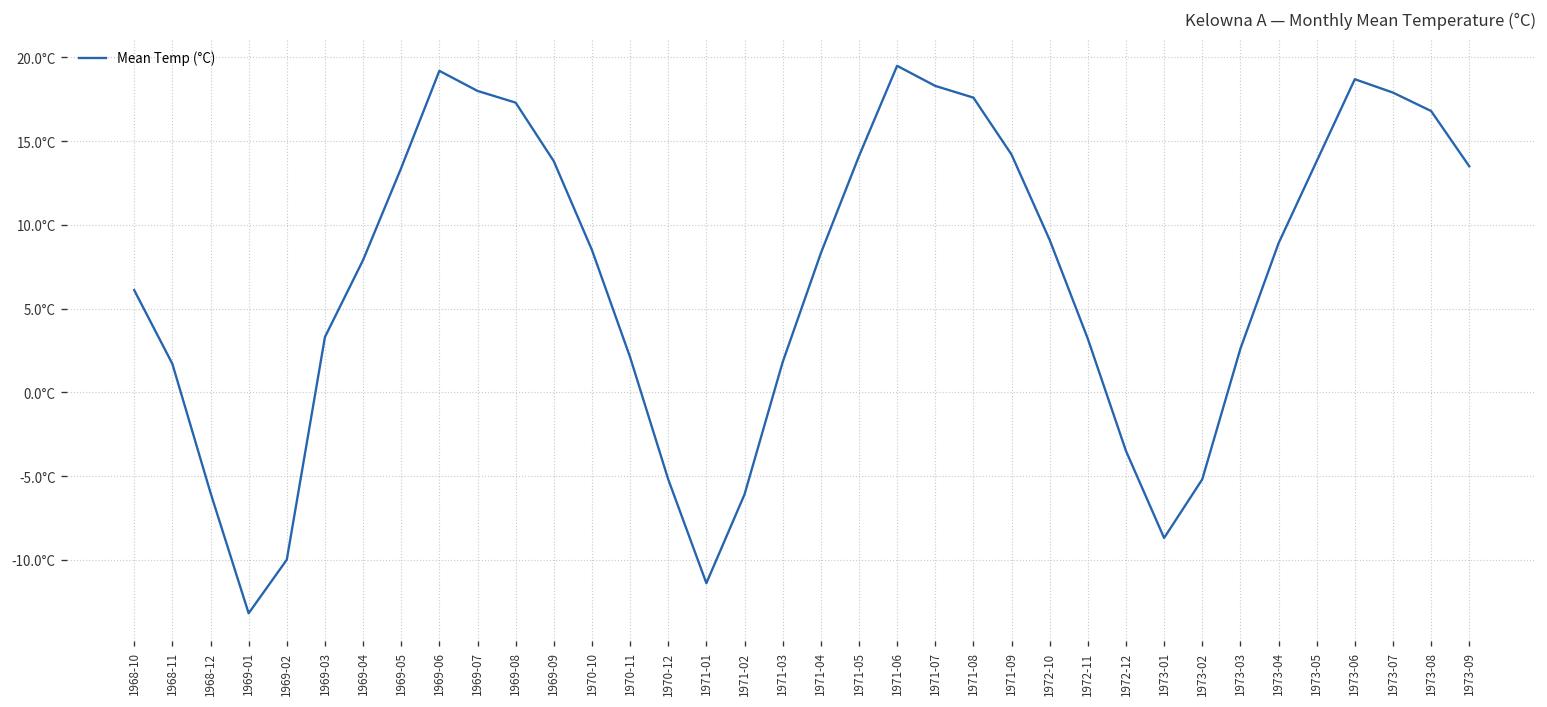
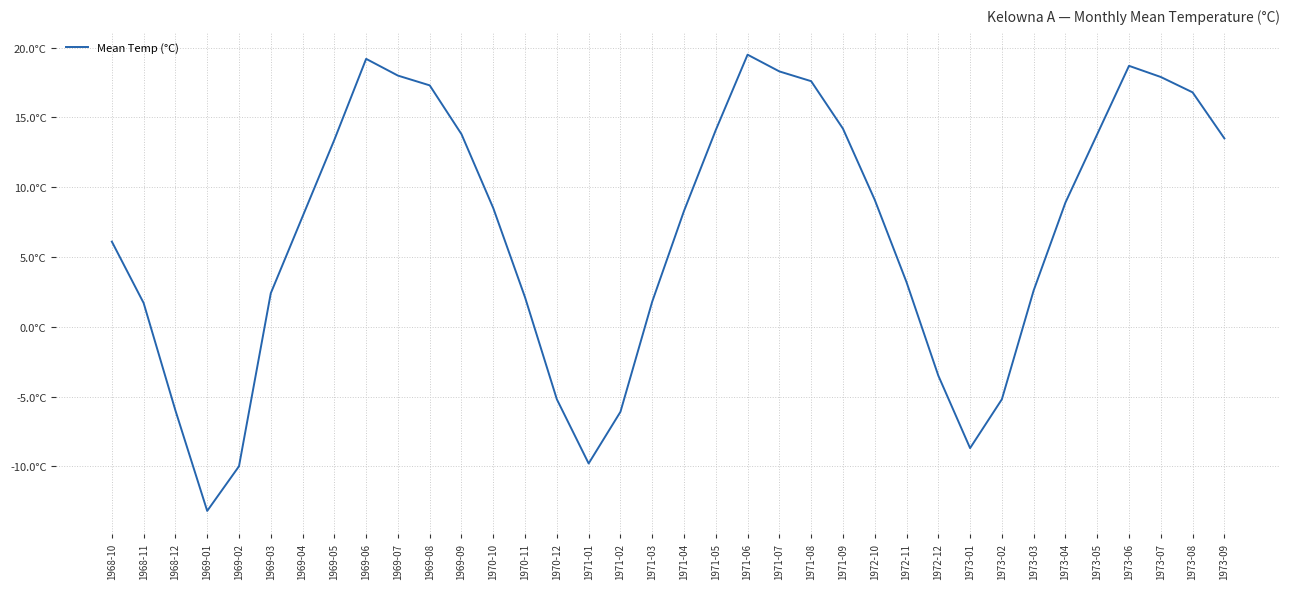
  {
    "1968-10": "6.1°C",
    "1968-11": "1.7°C",
    "1968-12": "-6.0°C",
    "1969-01": "-13.2°C",
    "1969-02": "-10.0°C",
-   "1969-03": "3.3°C",
+   "1969-03": "2.4°C",
    "1969-04": "7.9°C",
    "1969-05": "13.4°C",
    "1969-06": "19.2°C",
    "1969-07": "18.0°C",
    "1969-08": "17.3°C",
    "1969-09": "13.8°C",
    "1970-10": "8.5°C",
    "1970-11": "2.1°C",
    "1970-12": "-5.2°C",
-   "1971-01": "-11.4°C",
+   "1971-01": "-9.8°C",
    "1971-02": "-6.1°C",
    "1971-03": "1.8°C",
    "1971-04": "8.3°C",
    "1971-05": "14.1°C",
    "1971-06": "19.5°C",
    "1971-07": "18.3°C",
    "1971-08": "17.6°C",
    "1971-09": "14.2°C",
    "1972-10": "9.1°C",
    "1972-11": "3.2°C",
    "1972-12": "-3.5°C",
    "1973-01": "-8.7°C",
    "1973-02": "-5.2°C",
    "1973-03": "2.6°C",
    "1973-04": "8.9°C",
    "1973-05": "13.8°C",
    "1973-06": "18.7°C",
    "1973-07": "17.9°C",
    "1973-08": "16.8°C",
    "1973-09": "13.5°C"
  }
